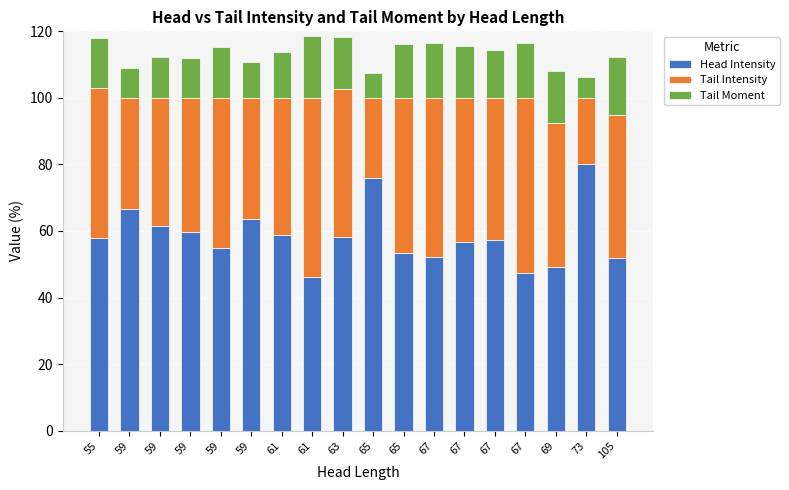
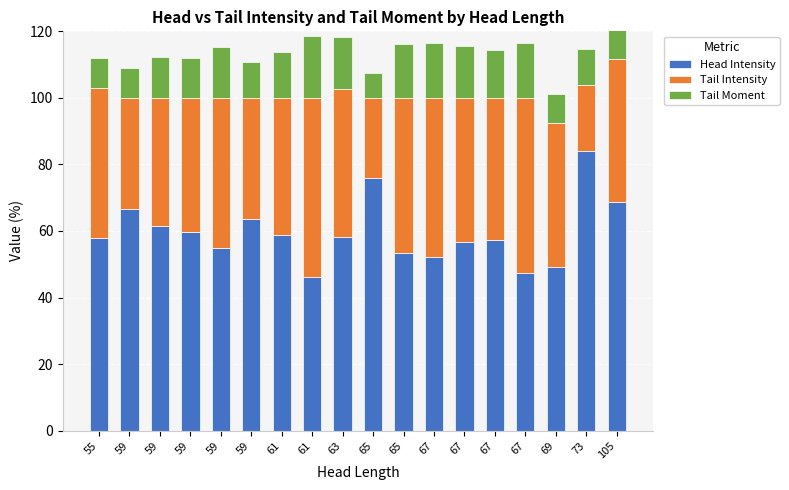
  {
    "Head Intensity": {
      "55": 58,
      "63": 58,
      "69": 49,
-     "73": 80,
-     "105": 52
+     "73": 84,
+     "105": 69
    },
    "Tail Intensity": {
      "55": 45,
      "63": 44,
      "69": 43,
      "73": 20,
      "105": 43
    },
    "Tail Moment": {
-     "55": 15,
+     "55": 9,
      "63": 16,
-     "69": 16,
-     "73": 6
+     "69": 9,
+     "73": 11
    }
  }
